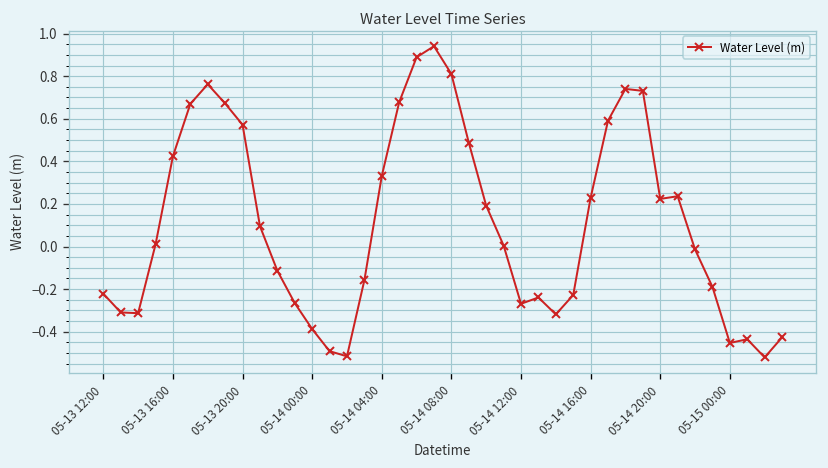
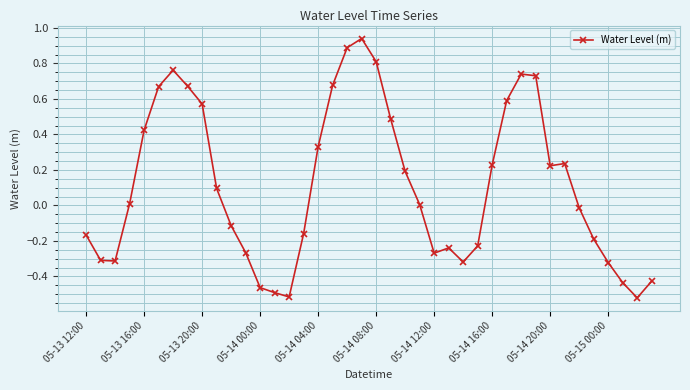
  {
-   "05-13 12:00": -0.22,
+   "05-13 12:00": -0.17,
    "05-13 16:00": 0.42,
    "05-13 20:00": 0.57,
-   "05-14 00:00": -0.39,
+   "05-14 00:00": -0.46,
    "05-14 04:00": 0.33,
    "05-14 08:00": 0.81,
    "05-14 12:00": -0.27,
    "05-14 16:00": 0.23,
    "05-14 20:00": 0.22,
-   "05-15 00:00": -0.45
+   "05-15 00:00": -0.32
  }
